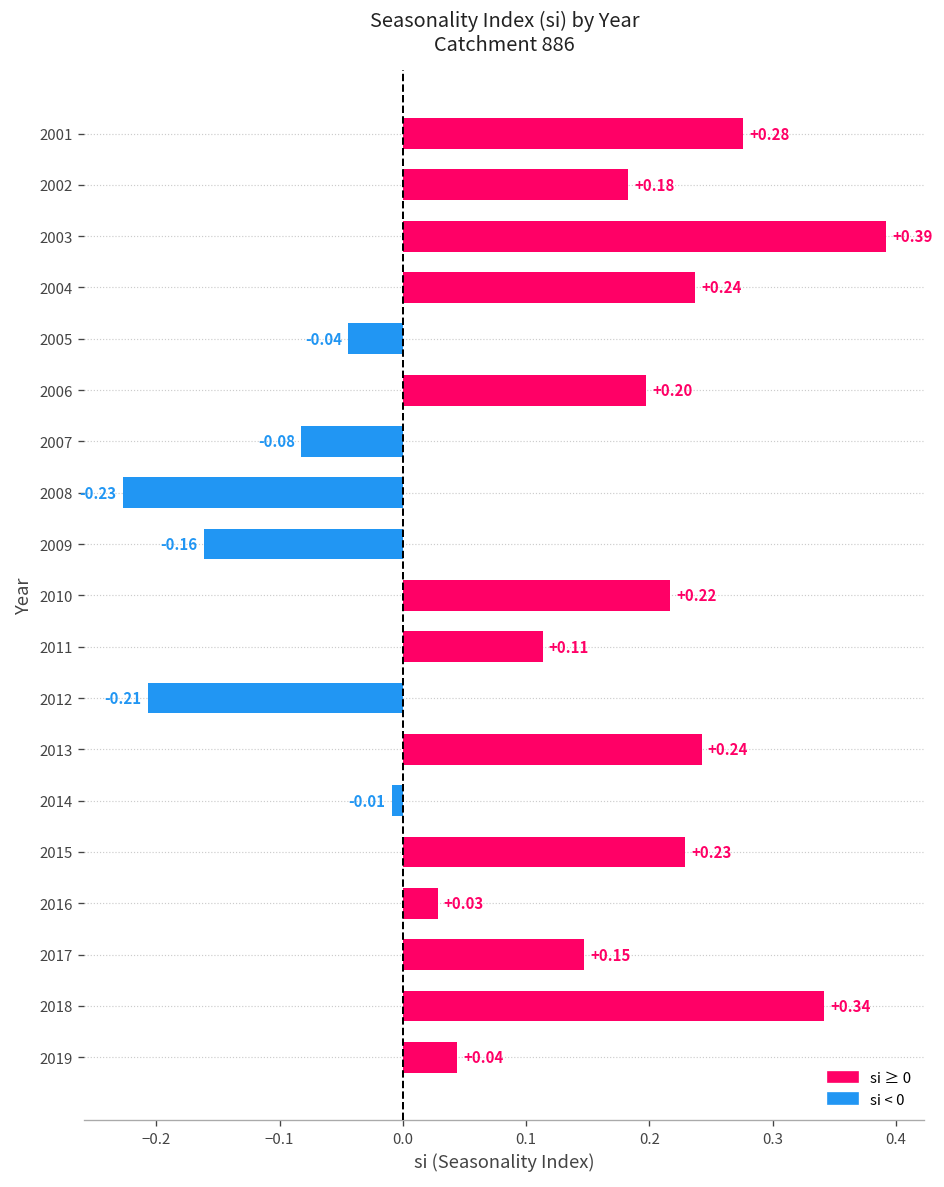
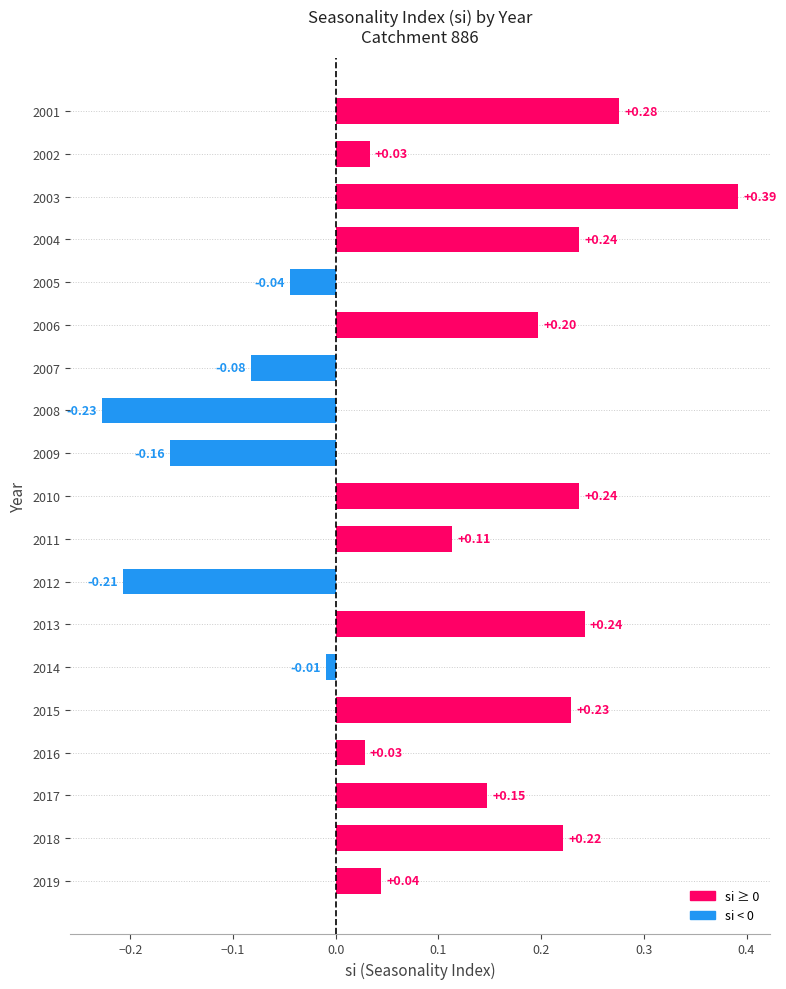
  {
    "2001": "+0.28",
-   "2002": "+0.18",
+   "2002": "+0.03",
    "2003": "+0.39",
    "2004": "+0.24",
    "2005": "-0.04",
    "2006": "+0.20",
    "2007": "-0.08",
    "2008": "-0.23",
    "2009": "-0.16",
-   "2010": "+0.22",
+   "2010": "+0.24",
    "2011": "+0.11",
    "2012": "-0.21",
    "2013": "+0.24",
    "2014": "-0.01",
    "2015": "+0.23",
    "2016": "+0.03",
    "2017": "+0.15",
-   "2018": "+0.34",
+   "2018": "+0.22",
    "2019": "+0.04"
  }
